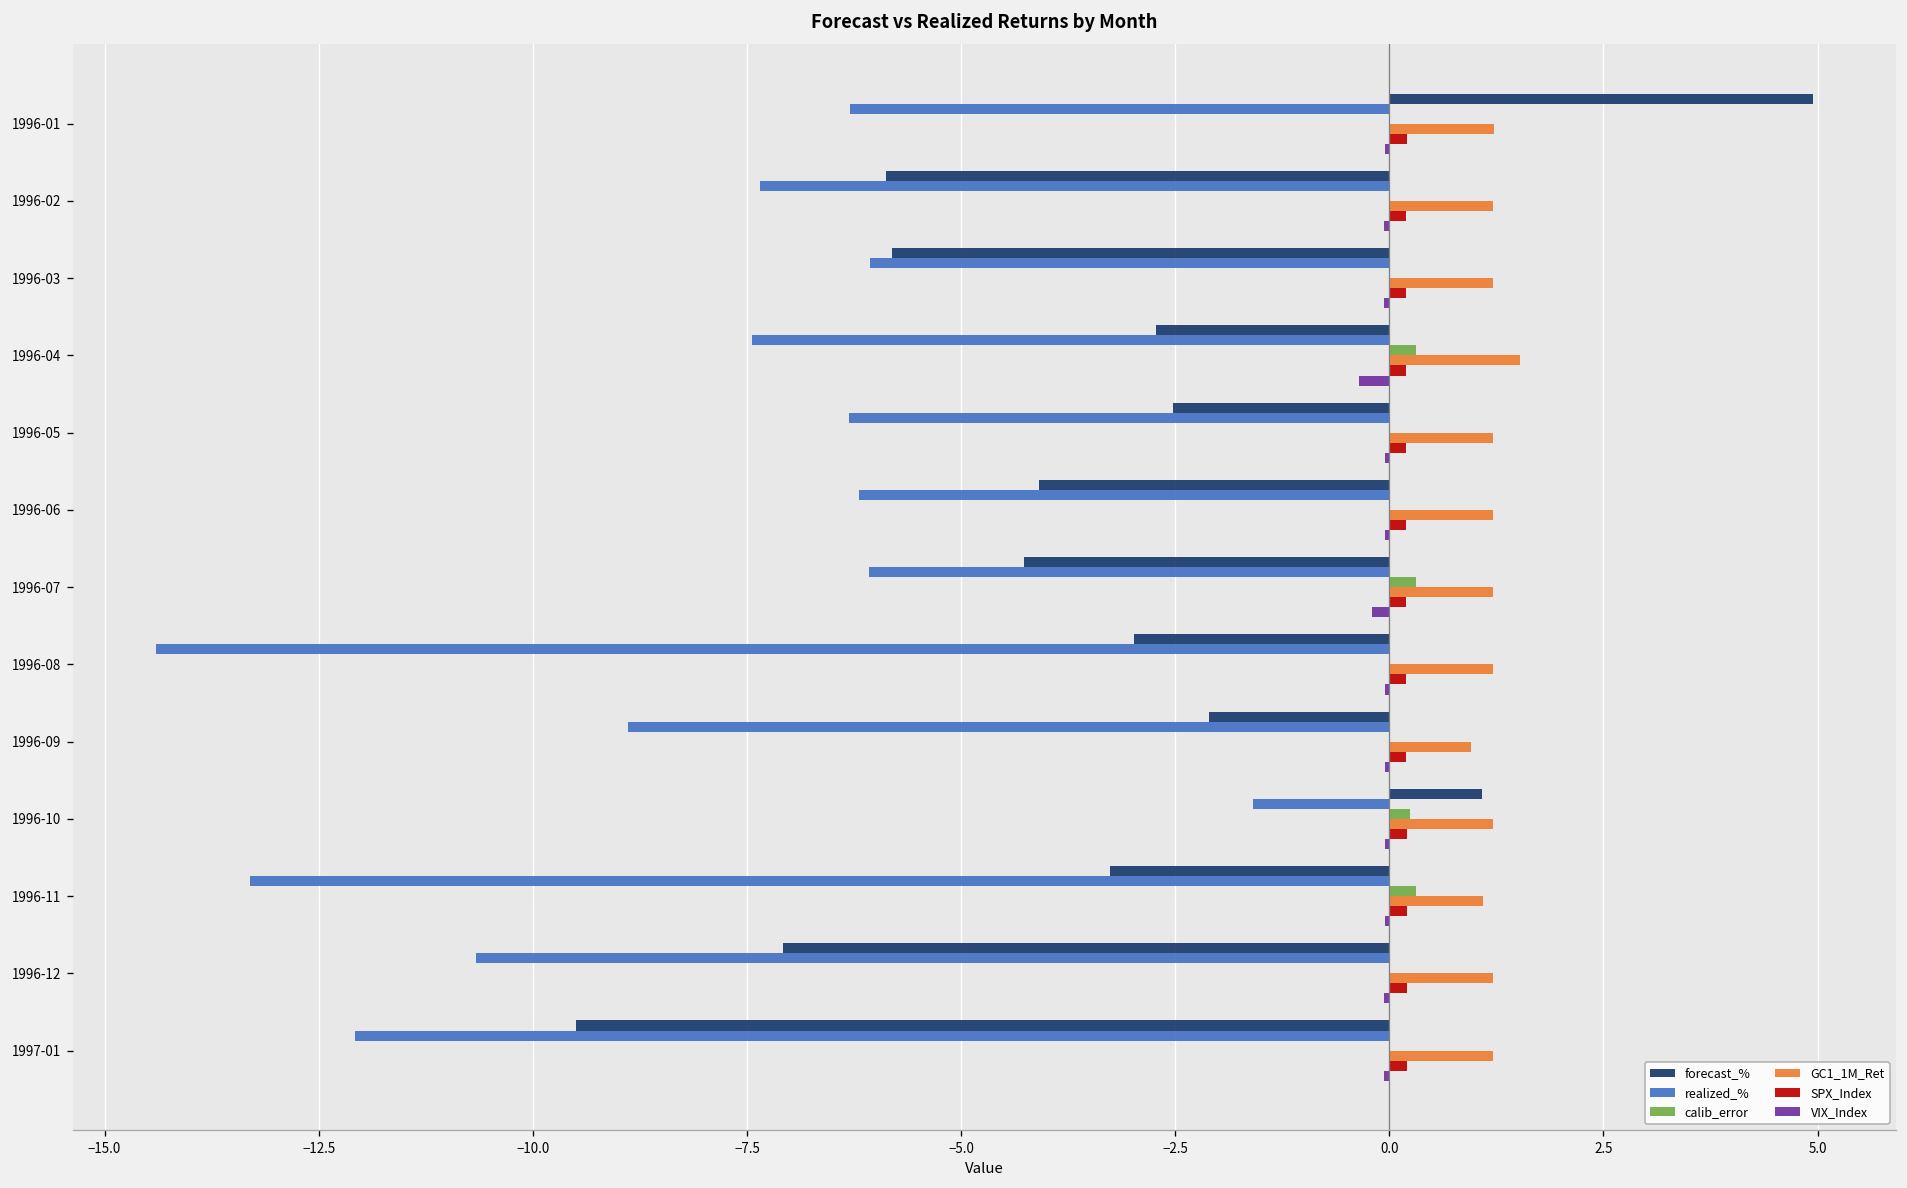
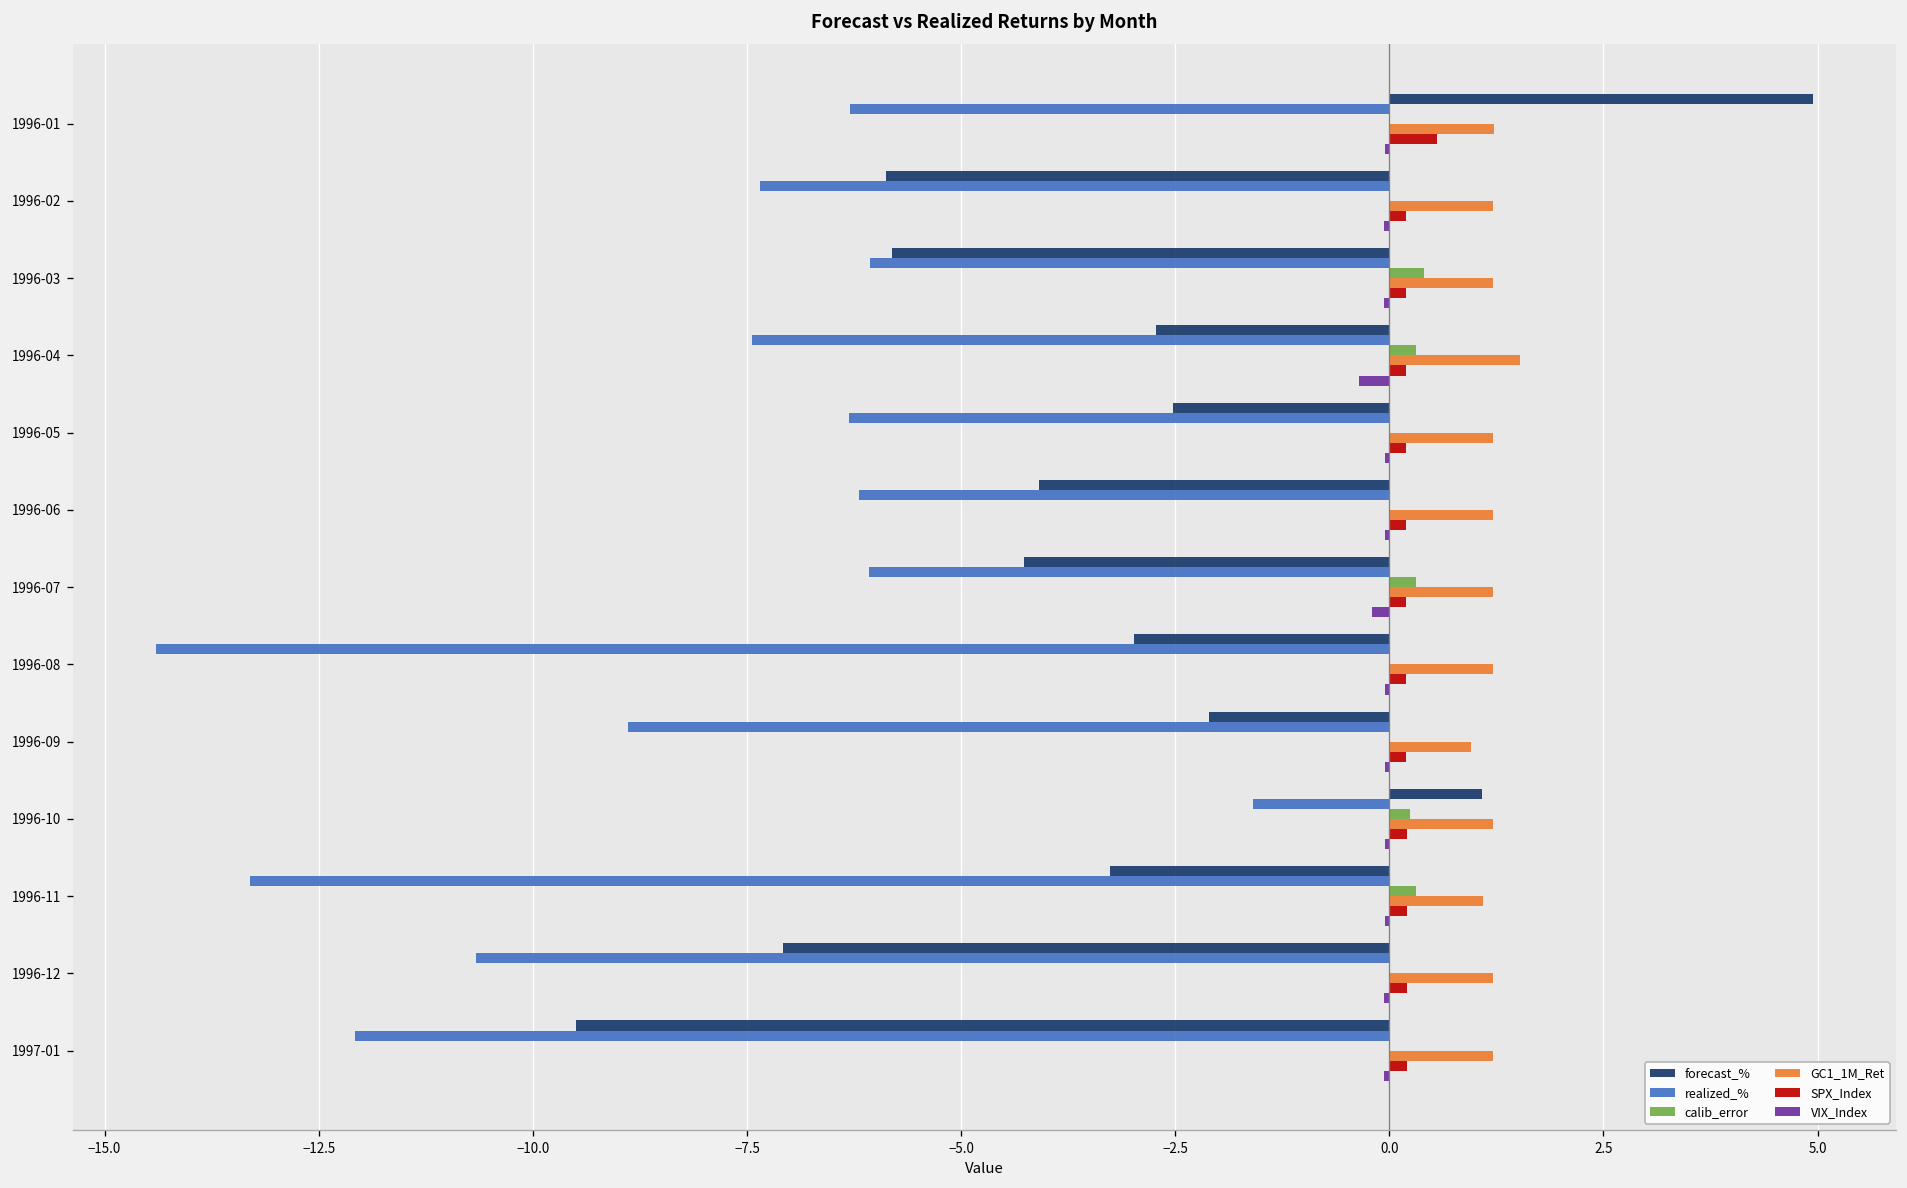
  {
    "forecast_%": {
      "1996-01": 4.9,
      "1996-02": -5.9,
      "1996-03": -5.8,
      "1996-04": -2.7,
      "1996-05": -2.5,
      "1996-06": -4.1,
      "1996-07": -4.3,
      "1996-08": -3.0,
      "1996-09": -2.1,
      "1996-10": 1.1,
      "1996-11": -3.3,
      "1996-12": -7.1,
      "1997-01": -9.5
    },
    "realized_%": {
      "1996-01": -6.3,
      "1996-02": -7.3,
      "1996-03": -6.1,
      "1996-04": -7.4,
      "1996-05": -6.3,
      "1996-06": -6.2,
      "1996-07": -6.1,
      "1996-08": -14.4,
      "1996-09": -8.9,
      "1996-10": -1.6,
      "1996-11": -13.3,
      "1996-12": -10.7,
      "1997-01": -12.1
    },
    "calib_error": {
-     "1996-03": 0.0,
+     "1996-03": 0.4,
      "1996-04": 0.3,
      "1996-07": 0.3,
      "1996-10": 0.2,
      "1996-11": 0.3
    },
    "GC1_1M_Ret": {
      "1996-01": 1.2,
      "1996-02": 1.2,
      "1996-03": 1.2,
      "1996-04": 1.5,
      "1996-05": 1.2,
      "1996-06": 1.2,
      "1996-07": 1.2,
      "1996-08": 1.2,
      "1996-09": 1.0,
      "1996-10": 1.2,
      "1996-11": 1.1,
      "1996-12": 1.2,
      "1997-01": 1.2
    },
    "SPX_Index": {
-     "1996-01": 0.2,
+     "1996-01": 0.6,
      "1996-02": 0.2,
      "1996-03": 0.2,
      "1996-04": 0.2,
      "1996-05": 0.2,
      "1996-06": 0.2,
      "1996-07": 0.2,
      "1996-08": 0.2,
      "1996-09": 0.2,
      "1996-10": 0.2,
      "1996-11": 0.2,
      "1996-12": 0.2,
      "1997-01": 0.2
    },
    "VIX_Index": {
      "1996-01": -0.1,
      "1996-02": -0.1,
      "1996-03": -0.1,
      "1996-04": -0.4,
      "1996-05": -0.1,
      "1996-06": -0.1,
      "1996-07": -0.2,
      "1996-08": -0.1,
      "1996-09": 0.0,
      "1996-10": 0.0,
      "1996-11": -0.1,
      "1996-12": -0.1,
      "1997-01": -0.1
    }
  }
